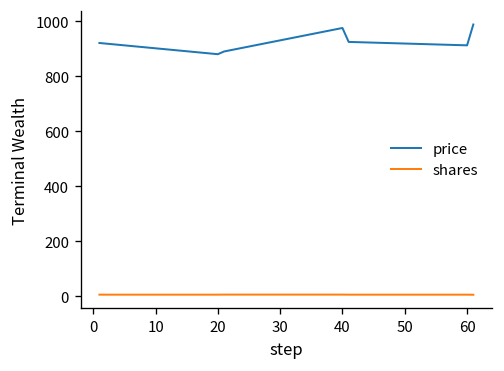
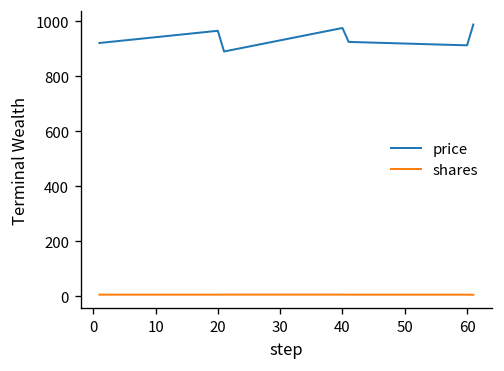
  {
    "price": {
-     "20": 880,
+     "20": 970,
      "40": 980,
      "60": 910
    },
    "shares": {
      "20": 10,
      "40": 10,
      "60": 10
    }
  }
